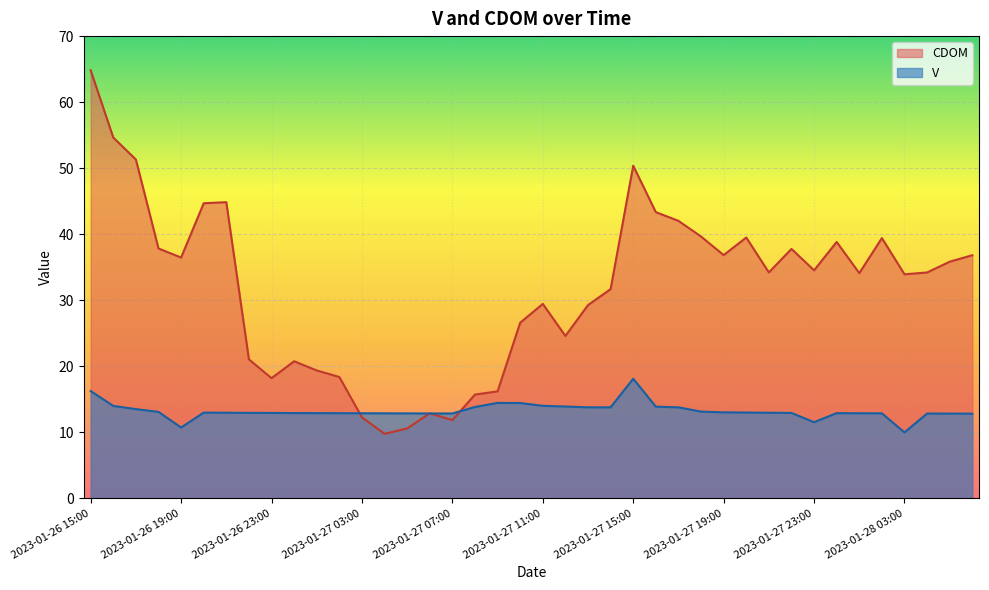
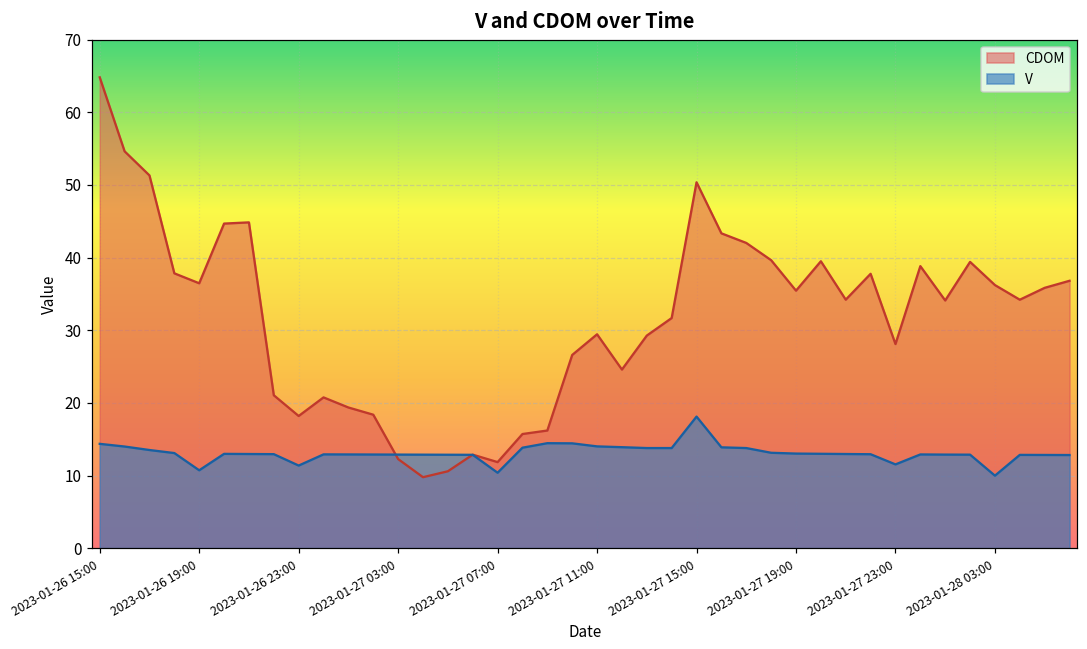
  {
    "CDOM": {
      "2023-01-26 15:00": 65,
      "2023-01-26 19:00": 36,
      "2023-01-26 23:00": 18,
      "2023-01-27 03:00": 12,
      "2023-01-27 07:00": 12,
      "2023-01-27 11:00": 29,
      "2023-01-27 15:00": 50,
-     "2023-01-27 19:00": 37,
-     "2023-01-27 23:00": 35,
-     "2023-01-28 03:00": 34
+     "2023-01-27 19:00": 35,
+     "2023-01-27 23:00": 28,
+     "2023-01-28 03:00": 36
    },
    "V": {
-     "2023-01-26 15:00": 16,
+     "2023-01-26 15:00": 14,
      "2023-01-26 19:00": 11,
-     "2023-01-26 23:00": 13,
+     "2023-01-26 23:00": 11,
      "2023-01-27 03:00": 13,
-     "2023-01-27 07:00": 13,
+     "2023-01-27 07:00": 10,
      "2023-01-27 11:00": 14,
      "2023-01-27 15:00": 18,
      "2023-01-27 19:00": 13,
      "2023-01-27 23:00": 12,
      "2023-01-28 03:00": 10
    }
  }
